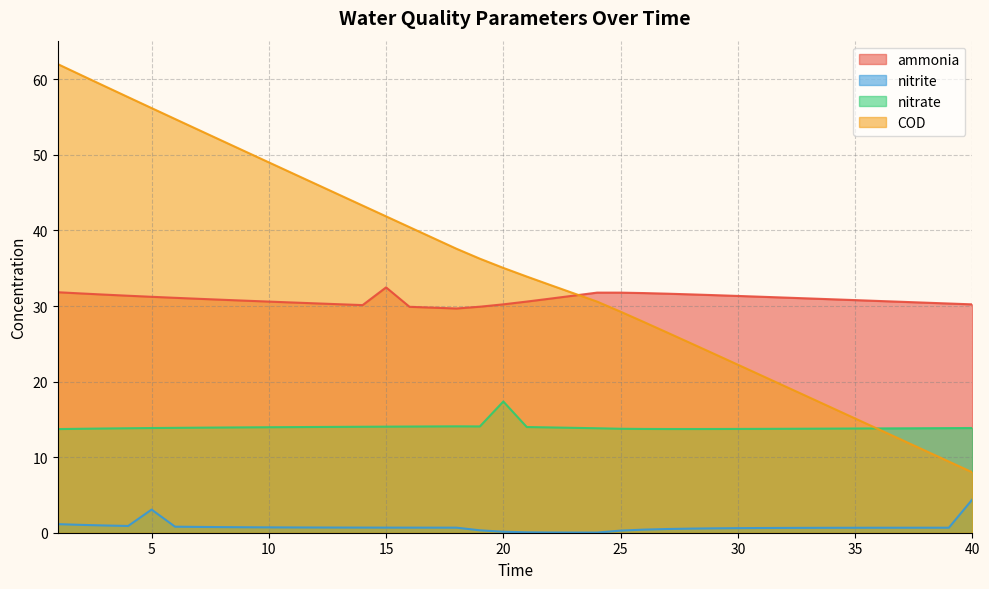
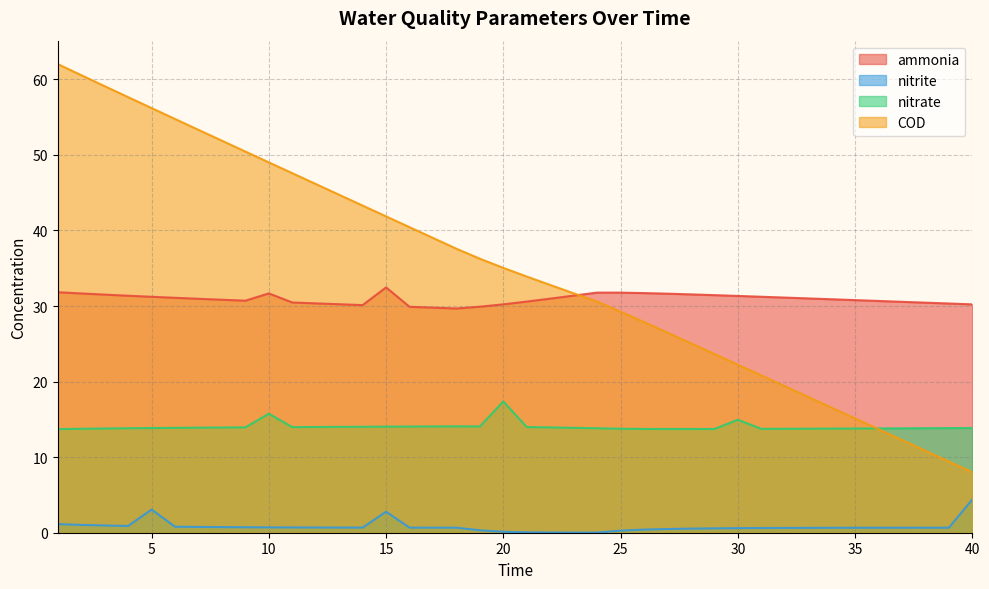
  {
    "ammonia": {
      "5": 31,
-     "10": 31,
+     "10": 32,
      "15": 32,
      "20": 30,
      "25": 32,
      "30": 31,
      "35": 31,
      "40": 30
    },
    "nitrite": {
      "5": 3,
      "10": 1,
-     "15": 1,
+     "15": 3,
      "20": 0,
      "25": 0,
      "30": 1,
      "35": 1,
      "40": 4
    },
    "nitrate": {
      "5": 14,
-     "10": 14,
+     "10": 16,
      "15": 14,
      "20": 17,
      "25": 14,
-     "30": 14,
+     "30": 15,
      "35": 14,
      "40": 14
    },
    "COD": {
      "5": 56,
      "10": 49,
      "15": 42,
      "20": 35,
      "25": 29,
      "30": 22,
      "35": 15,
      "40": 8
    }
  }
